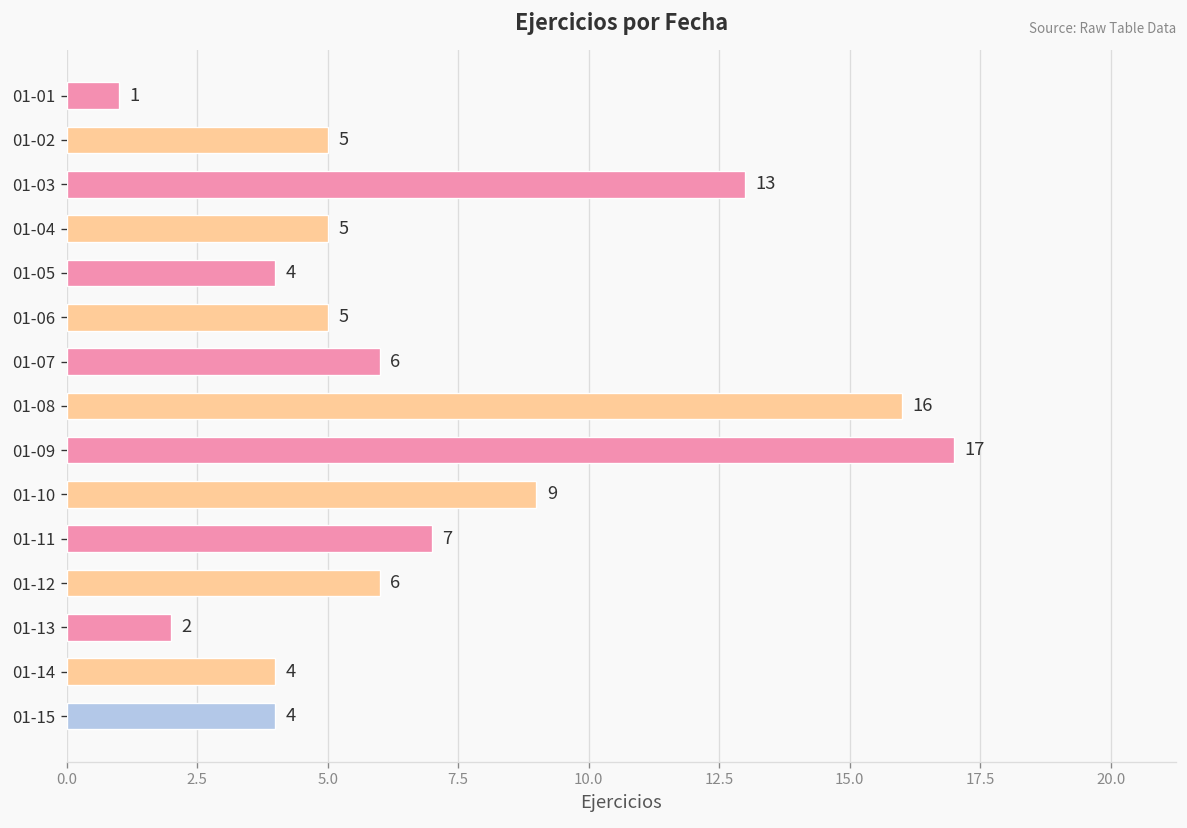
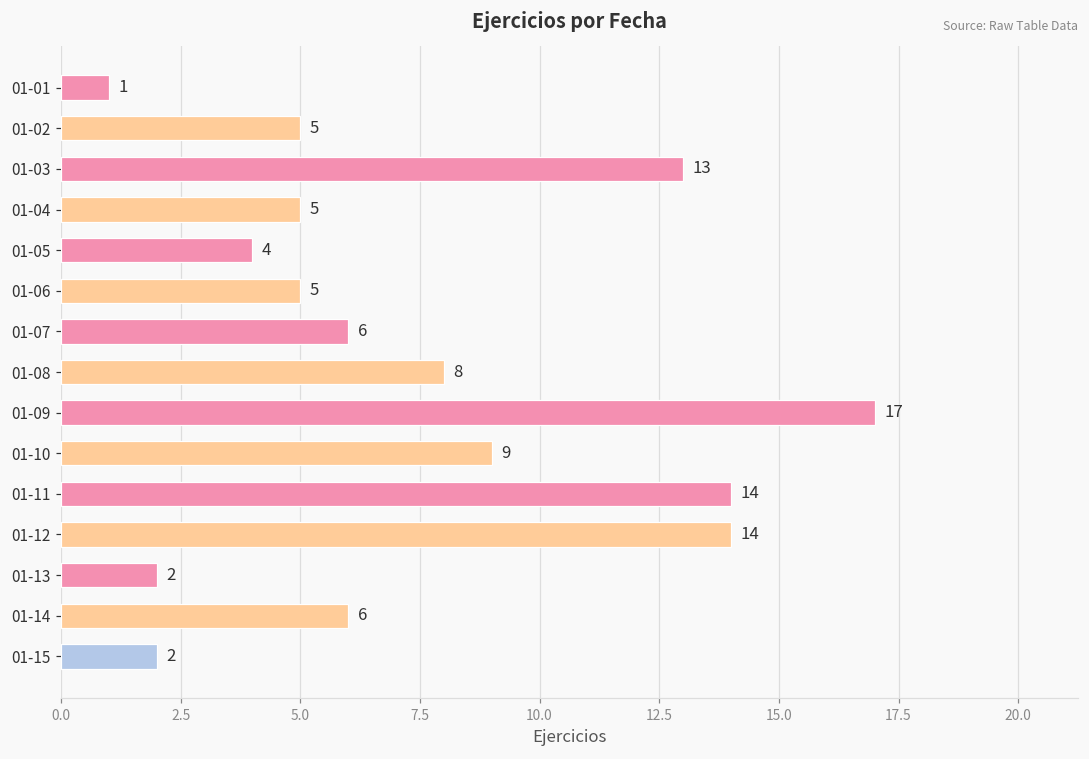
  {
    "01-01": 1,
    "01-02": 5,
    "01-03": 13,
    "01-04": 5,
    "01-05": 4,
    "01-06": 5,
    "01-07": 6,
-   "01-08": 16,
+   "01-08": 8,
    "01-09": 17,
    "01-10": 9,
-   "01-11": 7,
-   "01-12": 6,
+   "01-11": 14,
+   "01-12": 14,
    "01-13": 2,
-   "01-14": 4,
-   "01-15": 4
+   "01-14": 6,
+   "01-15": 2
  }
